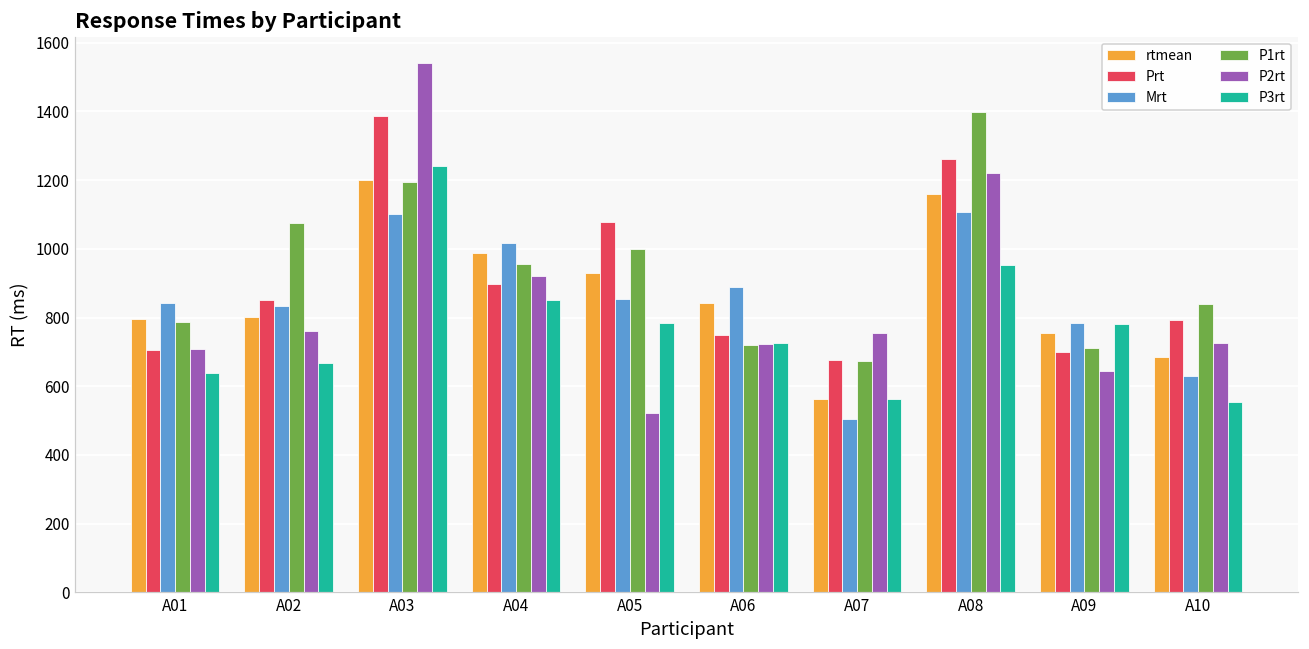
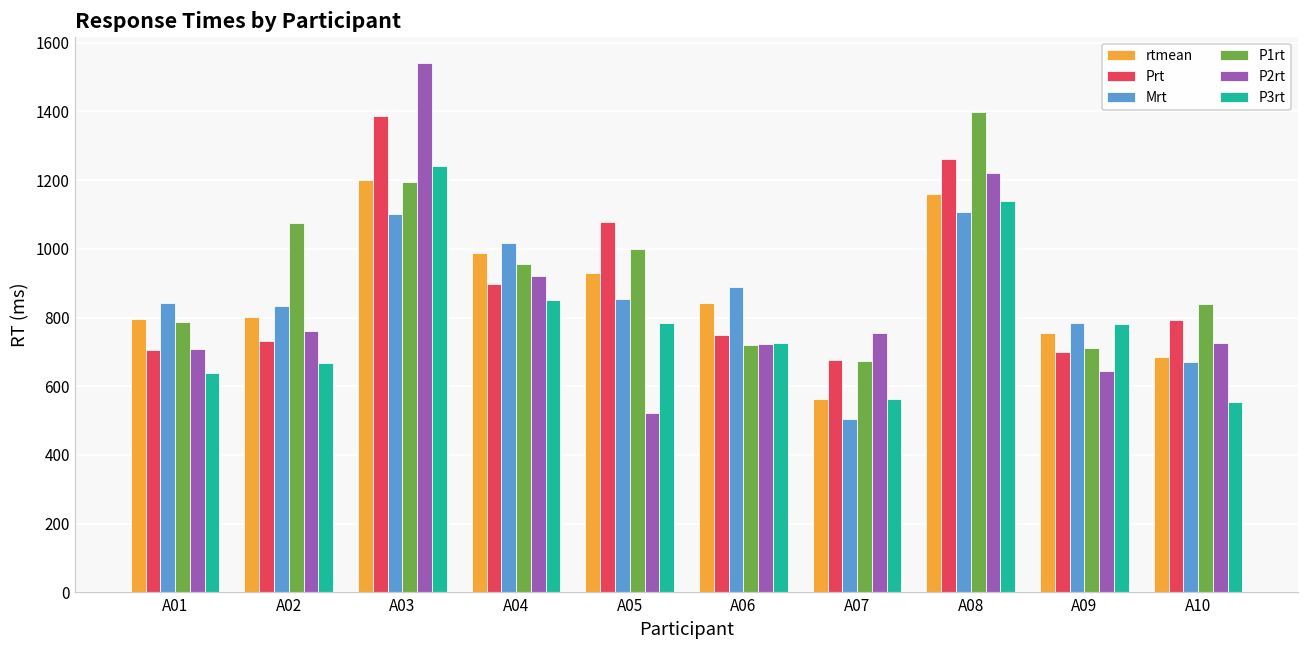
  {
    "rtmean": {
      "A01": 800,
      "A02": 800,
      "A03": 1200,
      "A04": 990,
      "A05": 930,
      "A06": 840,
      "A07": 560,
      "A08": 1160,
      "A09": 760,
      "A10": 680
    },
    "Prt": {
      "A01": 710,
-     "A02": 850,
+     "A02": 730,
      "A03": 1390,
      "A04": 900,
      "A05": 1080,
      "A06": 750,
      "A07": 680,
      "A08": 1260,
      "A09": 700,
      "A10": 790
    },
    "Mrt": {
      "A01": 840,
      "A02": 830,
      "A03": 1100,
      "A04": 1020,
      "A05": 850,
      "A06": 890,
      "A07": 510,
      "A08": 1110,
      "A09": 790,
-     "A10": 630
+     "A10": 670
    },
    "P1rt": {
      "A01": 790,
      "A02": 1070,
      "A03": 1200,
      "A04": 960,
      "A05": 1000,
      "A06": 720,
      "A07": 670,
      "A08": 1400,
      "A09": 710,
      "A10": 840
    },
    "P2rt": {
      "A01": 710,
      "A02": 760,
      "A03": 1540,
      "A04": 920,
      "A05": 520,
      "A06": 720,
      "A07": 750,
      "A08": 1220,
      "A09": 650,
      "A10": 730
    },
    "P3rt": {
      "A01": 640,
      "A02": 670,
      "A03": 1240,
      "A04": 850,
      "A05": 790,
      "A06": 730,
      "A07": 560,
-     "A08": 950,
+     "A08": 1140,
      "A09": 780,
      "A10": 560
    }
  }
